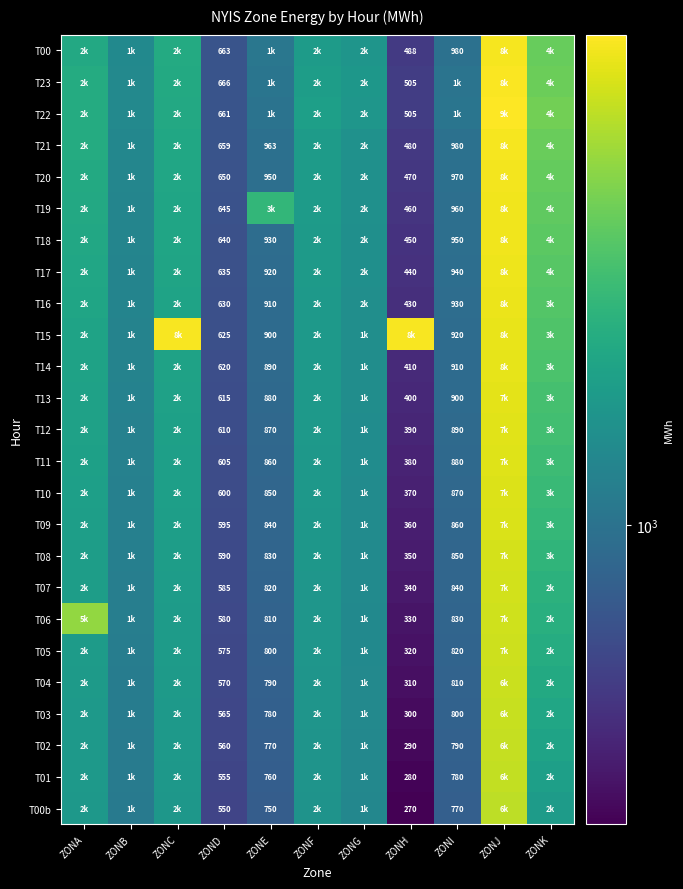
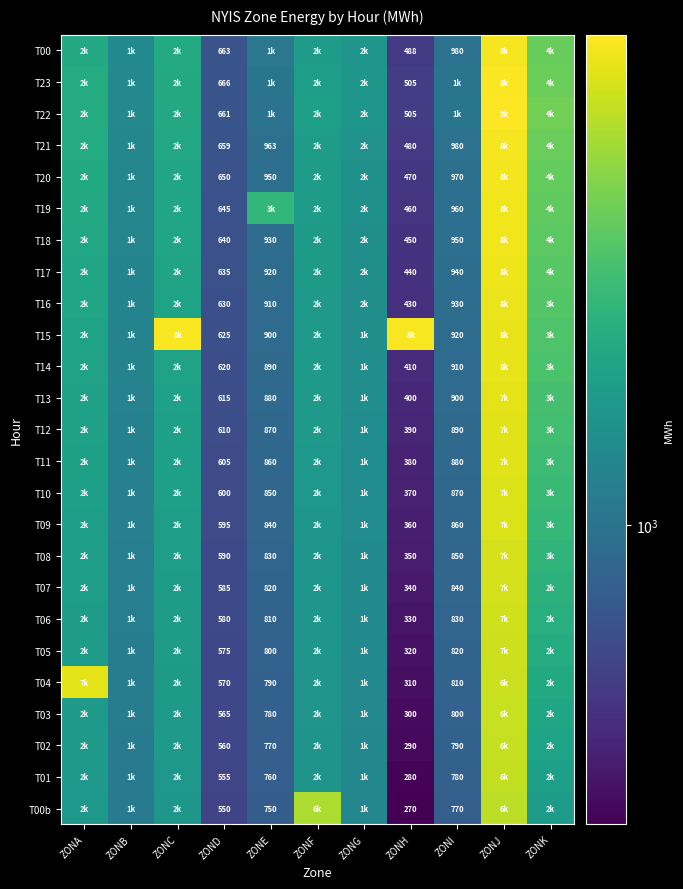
  {
    "T06": {
-     "ZONA": "5k",
+     "ZONA": "2k",
      "ZONB": "1k",
      "ZONC": "2k",
      "ZOND": "580",
      "ZONE": "810",
      "ZONF": "2k",
      "ZONG": "1k",
      "ZONH": "330",
      "ZONI": "830",
      "ZONJ": "7k",
      "ZONK": "2k"
    },
    "T04": {
-     "ZONA": "2k",
+     "ZONA": "7k",
      "ZONB": "1k",
      "ZONC": "2k",
      "ZOND": "570",
      "ZONE": "790",
      "ZONF": "2k",
      "ZONG": "1k",
      "ZONH": "310",
      "ZONI": "810",
      "ZONJ": "6k",
      "ZONK": "2k"
    },
    "T00b": {
      "ZONA": "2k",
      "ZONB": "1k",
      "ZONC": "2k",
      "ZOND": "550",
      "ZONE": "750",
-     "ZONF": "2k",
+     "ZONF": "6k",
      "ZONG": "1k",
      "ZONH": "270",
      "ZONI": "770",
      "ZONJ": "6k",
      "ZONK": "2k"
    }
  }
